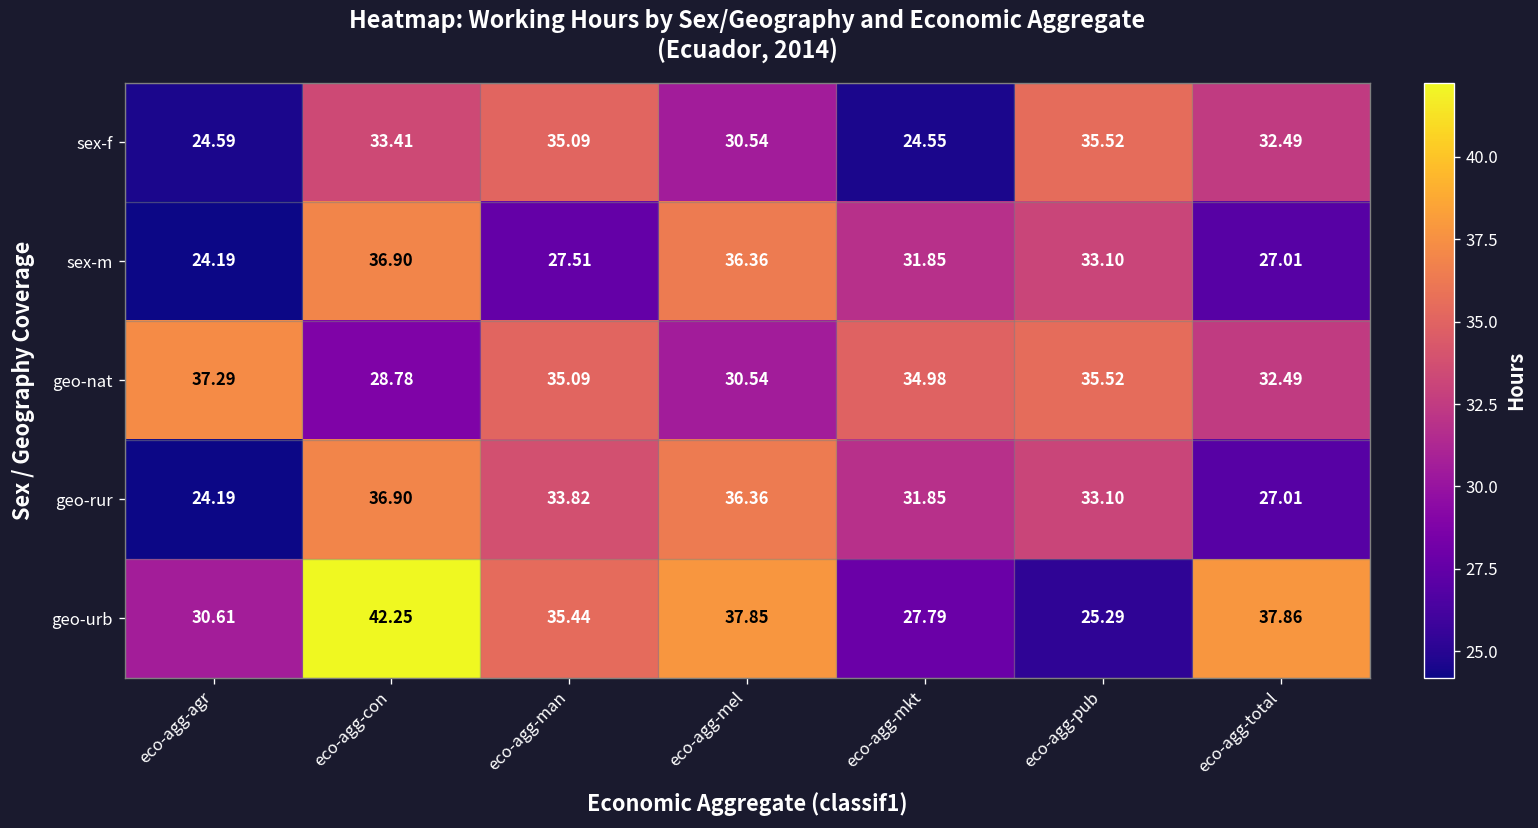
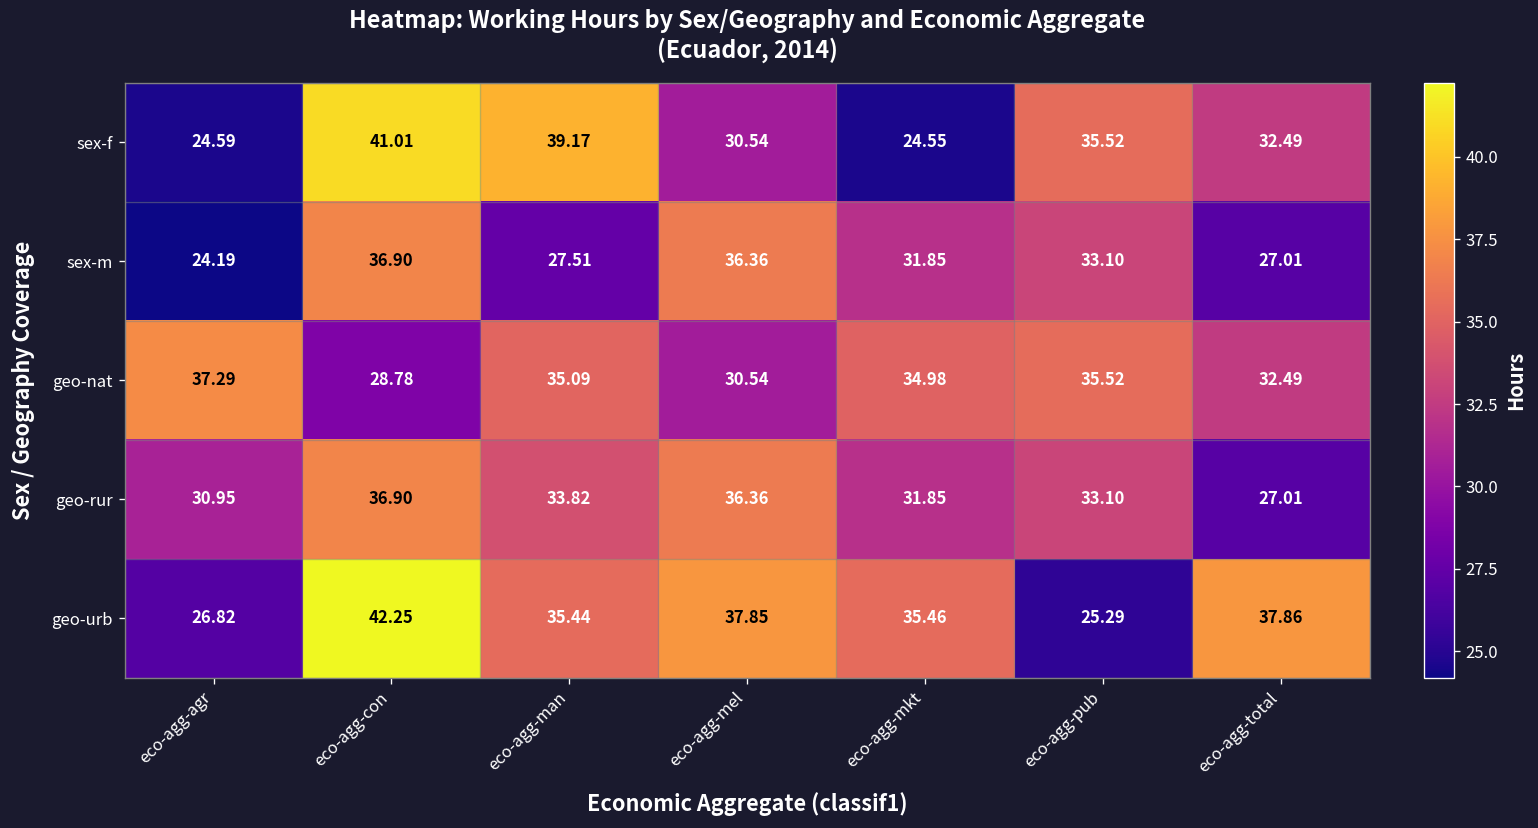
  {
    "sex-f": {
      "eco-agg-agr": 24.59,
-     "eco-agg-con": 33.41,
-     "eco-agg-man": 35.09,
+     "eco-agg-con": 41.01,
+     "eco-agg-man": 39.17,
      "eco-agg-mel": 30.54,
      "eco-agg-mkt": 24.55,
      "eco-agg-pub": 35.52,
      "eco-agg-total": 32.49
    },
    "sex-m": {
      "eco-agg-agr": 24.19,
      "eco-agg-con": 36.90,
      "eco-agg-man": 27.51,
      "eco-agg-mel": 36.36,
      "eco-agg-mkt": 31.85,
      "eco-agg-pub": 33.10,
      "eco-agg-total": 27.01
    },
    "geo-nat": {
      "eco-agg-agr": 37.29,
      "eco-agg-con": 28.78,
      "eco-agg-man": 35.09,
      "eco-agg-mel": 30.54,
      "eco-agg-mkt": 34.98,
      "eco-agg-pub": 35.52,
      "eco-agg-total": 32.49
    },
    "geo-rur": {
-     "eco-agg-agr": 24.19,
+     "eco-agg-agr": 30.95,
      "eco-agg-con": 36.90,
      "eco-agg-man": 33.82,
      "eco-agg-mel": 36.36,
      "eco-agg-mkt": 31.85,
      "eco-agg-pub": 33.10,
      "eco-agg-total": 27.01
    },
    "geo-urb": {
-     "eco-agg-agr": 30.61,
+     "eco-agg-agr": 26.82,
      "eco-agg-con": 42.25,
      "eco-agg-man": 35.44,
      "eco-agg-mel": 37.85,
-     "eco-agg-mkt": 27.79,
+     "eco-agg-mkt": 35.46,
      "eco-agg-pub": 25.29,
      "eco-agg-total": 37.86
    }
  }
